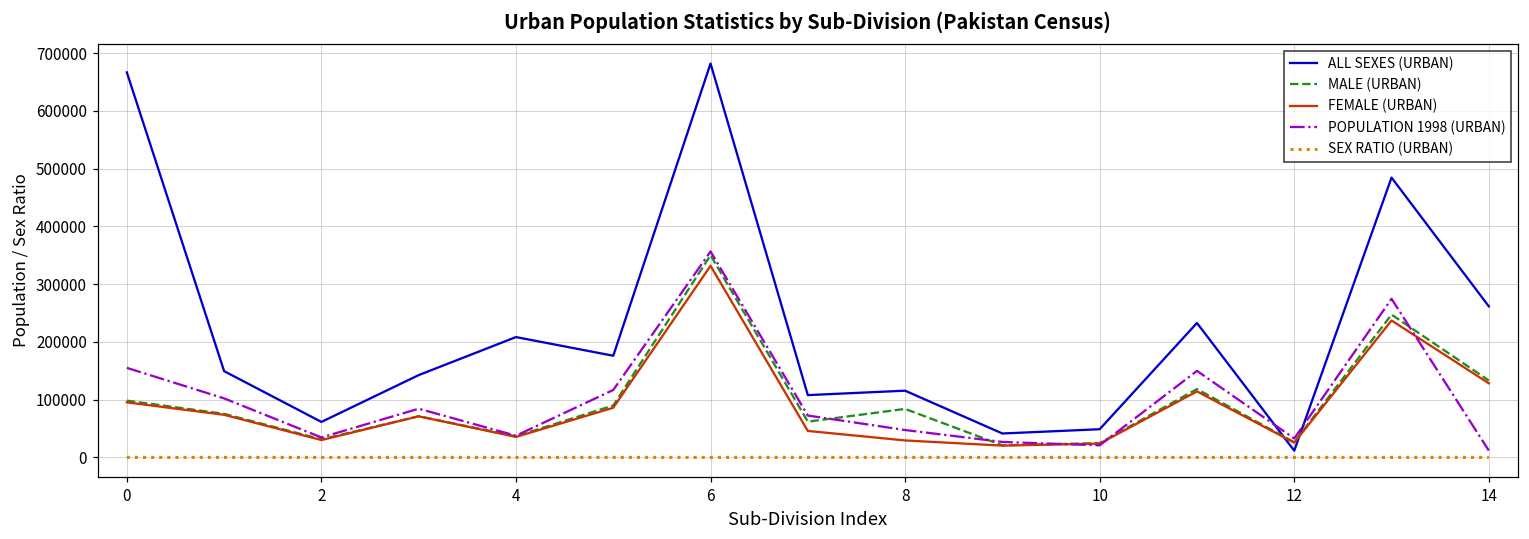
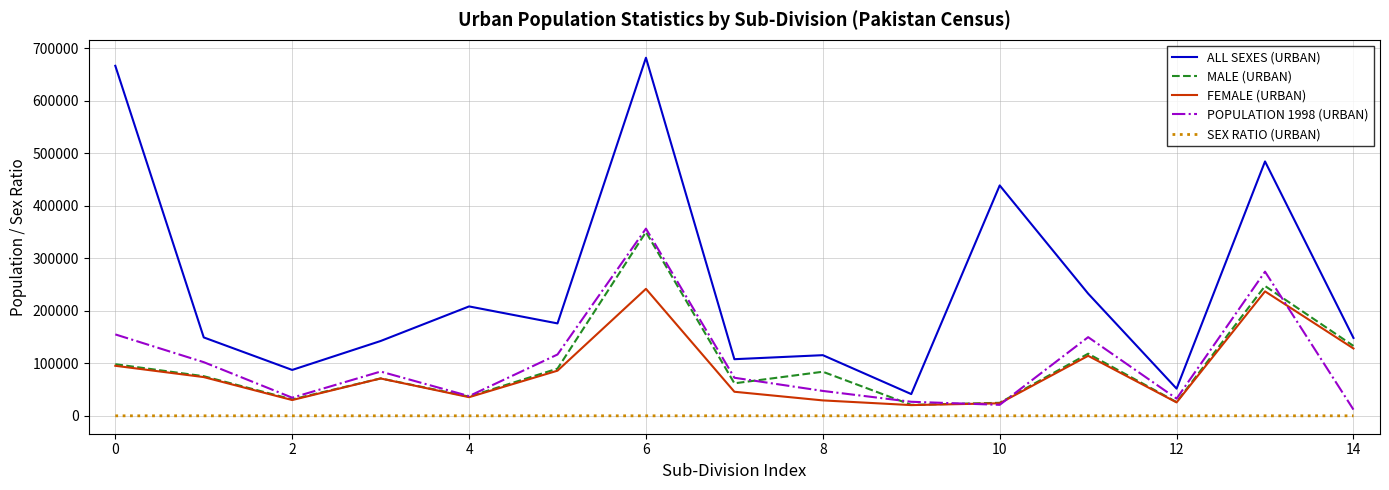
  {
    "ALL SEXES (URBAN)": {
      "0": 670000,
-     "2": 60000,
+     "2": 90000,
      "4": 210000,
      "6": 680000,
      "8": 120000,
-     "10": 50000,
-     "12": 10000,
-     "14": 260000
+     "10": 440000,
+     "12": 50000,
+     "14": 150000
    },
    "MALE (URBAN)": {
      "6": 350000,
      "8": 80000,
      "14": 130000
    },
    "FEMALE (URBAN)": {
-     "6": 330000,
+     "6": 240000,
      "8": 30000,
      "14": 130000
    },
    "POPULATION 1998 (URBAN)": {
      "0": 160000,
      "6": 360000,
      "8": 50000,
      "12": 30000,
      "14": 10000
    },
    "SEX RATIO (URBAN)": {
      "0": 0,
      "2": 0,
      "4": 0,
      "6": 0,
      "8": 0,
      "10": 0,
      "12": 0,
      "14": 0
    }
  }
